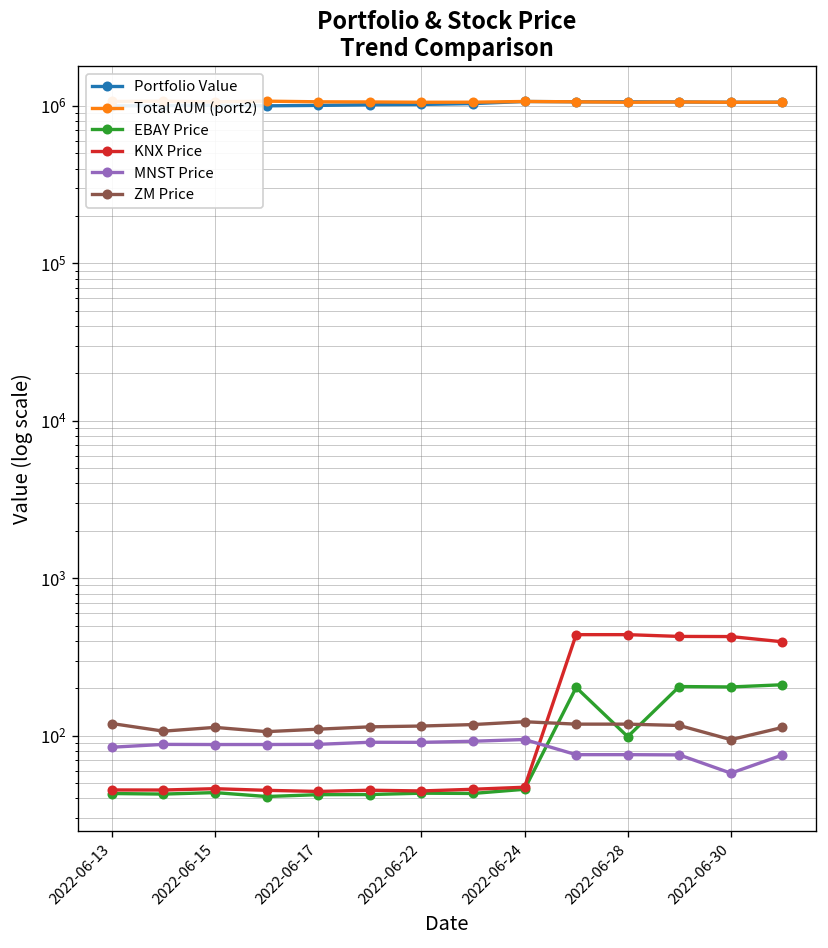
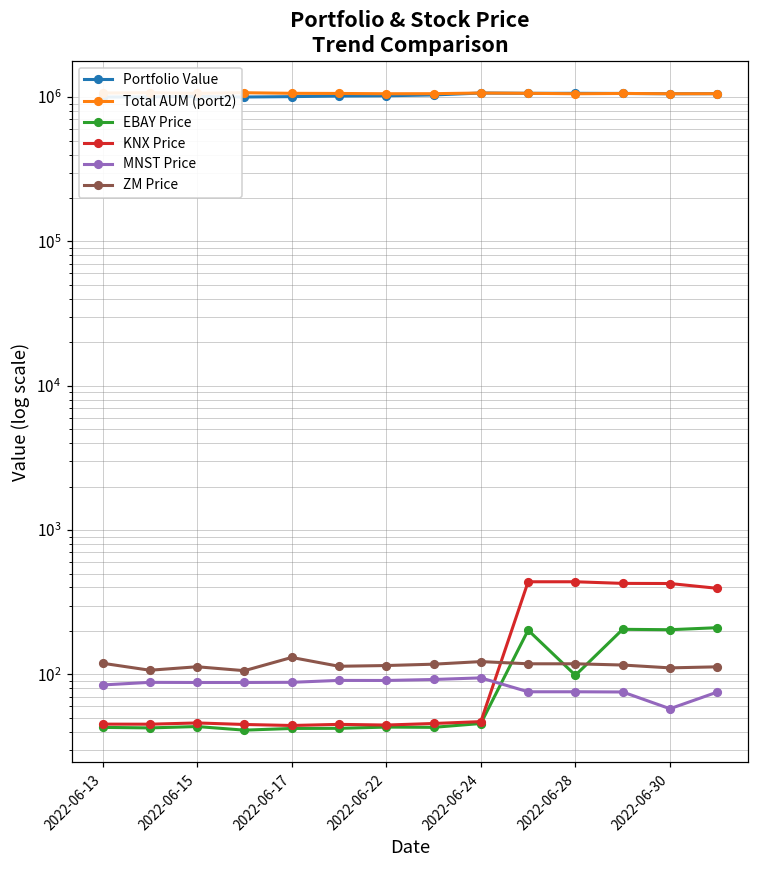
  {
    "Portfolio Value": {
      "2022-06-17": 1000000
    },
    "Total AUM (port2)": {
      "2022-06-17": 1100000
    },
    "EBAY Price": {
      "2022-06-13": 43,
      "2022-06-15": 44,
      "2022-06-17": 42,
      "2022-06-28": 100,
      "2022-06-30": 200
    },
    "KNX Price": {
      "2022-06-13": 45,
      "2022-06-15": 46,
      "2022-06-17": 44,
      "2022-06-28": 440,
      "2022-06-30": 430
    },
    "MNST Price": {
      "2022-06-13": 80,
      "2022-06-15": 90,
      "2022-06-17": 90,
      "2022-06-22": 90,
      "2022-06-24": 90,
      "2022-06-28": 80,
      "2022-06-30": 60
    },
    "ZM Price": {
      "2022-06-13": 120,
      "2022-06-15": 110,
-     "2022-06-17": 110,
+     "2022-06-17": 130,
      "2022-06-22": 120,
      "2022-06-24": 120,
      "2022-06-28": 120,
-     "2022-06-30": 90
+     "2022-06-30": 110
    }
  }
